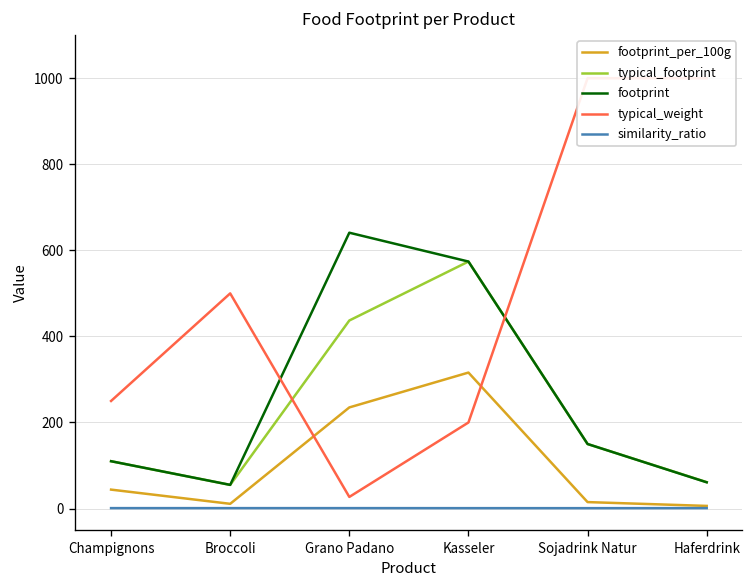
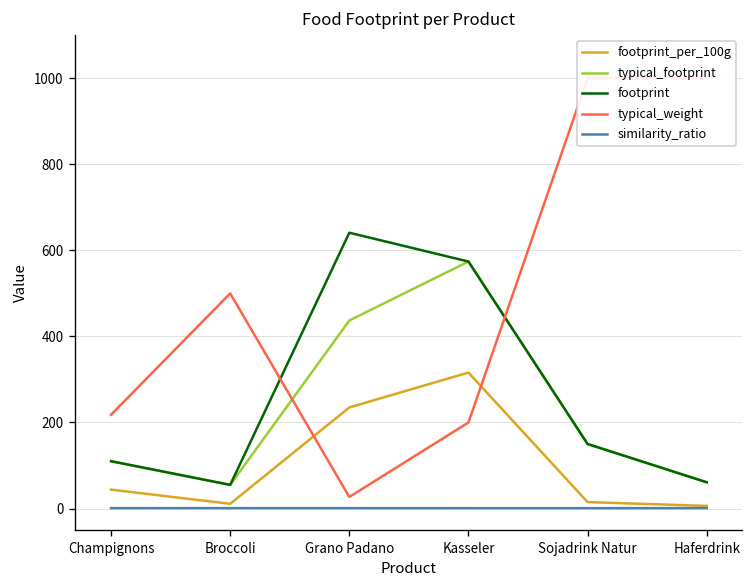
  {
    "footprint_per_100g": {
      "Champignons": 40,
      "Broccoli": 10,
      "Grano Padano": 240,
      "Kasseler": 320,
      "Sojadrink Natur": 20
    },
    "typical_footprint": {
      "Grano Padano": 440
    },
    "footprint": {
      "Grano Padano": 640
    },
    "typical_weight": {
-     "Champignons": 250,
+     "Champignons": 220,
      "Broccoli": 500,
      "Grano Padano": 30,
      "Kasseler": 200
    },
    "similarity_ratio": {
      "Champignons": 0,
      "Broccoli": 0,
      "Grano Padano": 0,
      "Kasseler": 0,
      "Sojadrink Natur": 0
    }
  }
